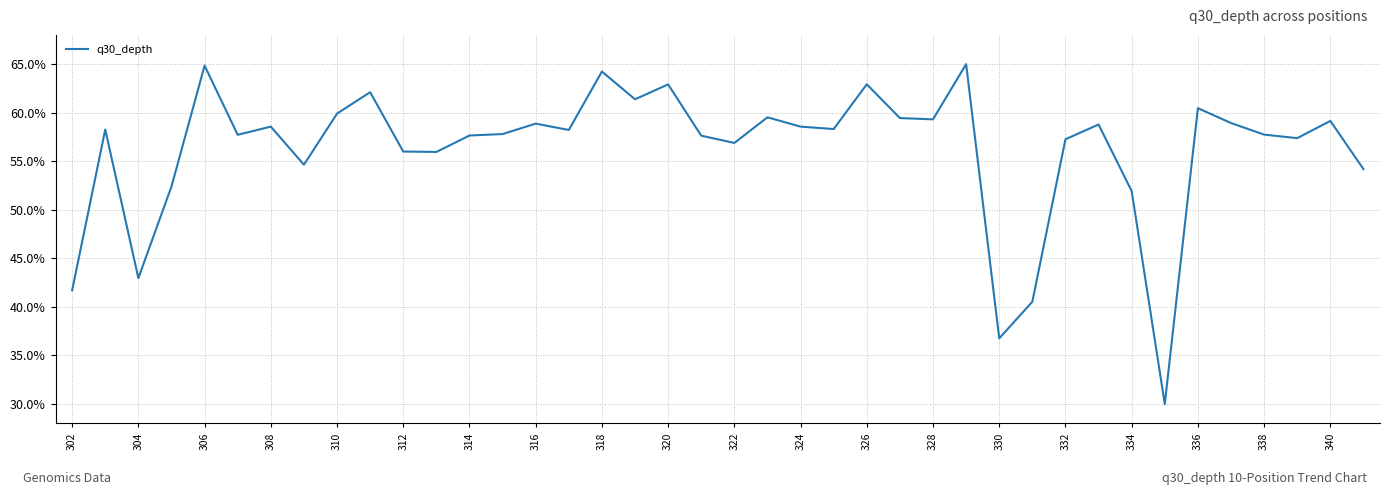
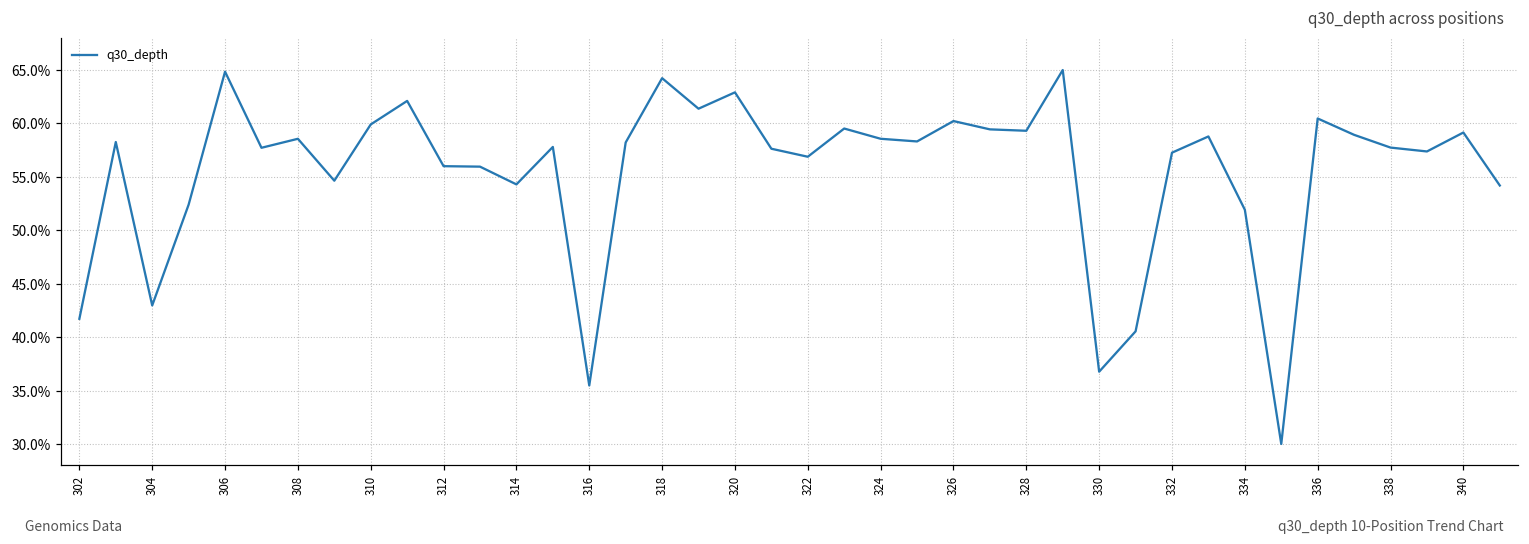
  {
    "302": "42%",
    "304": "43%",
    "306": "65%",
    "308": "59%",
    "310": "60%",
    "312": "56%",
-   "314": "58%",
-   "316": "59%",
+   "314": "54%",
+   "316": "35%",
    "318": "64%",
    "320": "63%",
    "322": "57%",
    "324": "59%",
-   "326": "63%",
+   "326": "60%",
    "328": "59%",
    "330": "37%",
    "332": "57%",
    "334": "52%",
    "336": "60%",
    "338": "58%",
    "340": "59%"
  }
